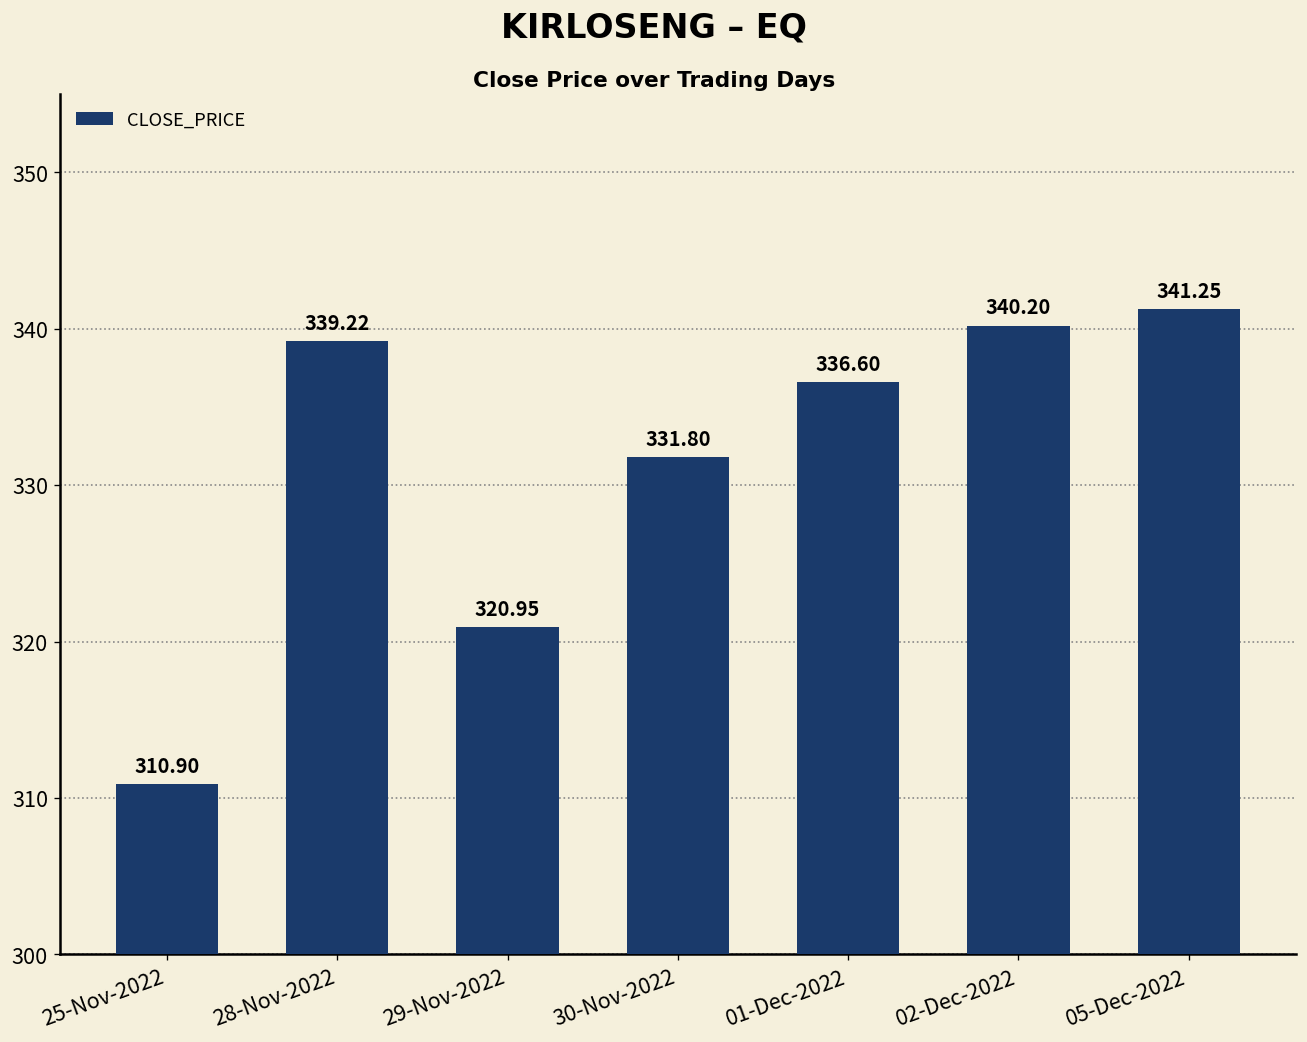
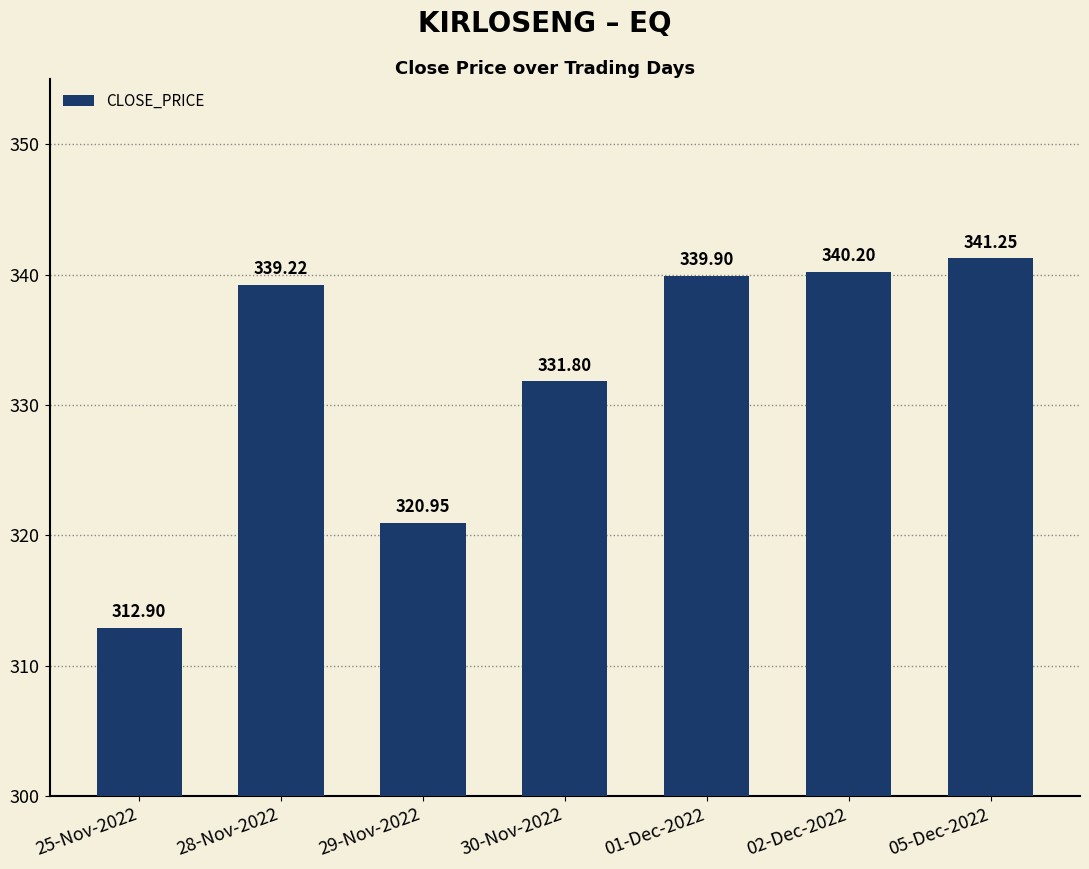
  {
-   "25-Nov-2022": 310.90,
+   "25-Nov-2022": 312.90,
    "28-Nov-2022": 339.22,
    "29-Nov-2022": 320.95,
    "30-Nov-2022": 331.80,
-   "01-Dec-2022": 336.60,
+   "01-Dec-2022": 339.90,
    "02-Dec-2022": 340.20,
    "05-Dec-2022": 341.25
  }
